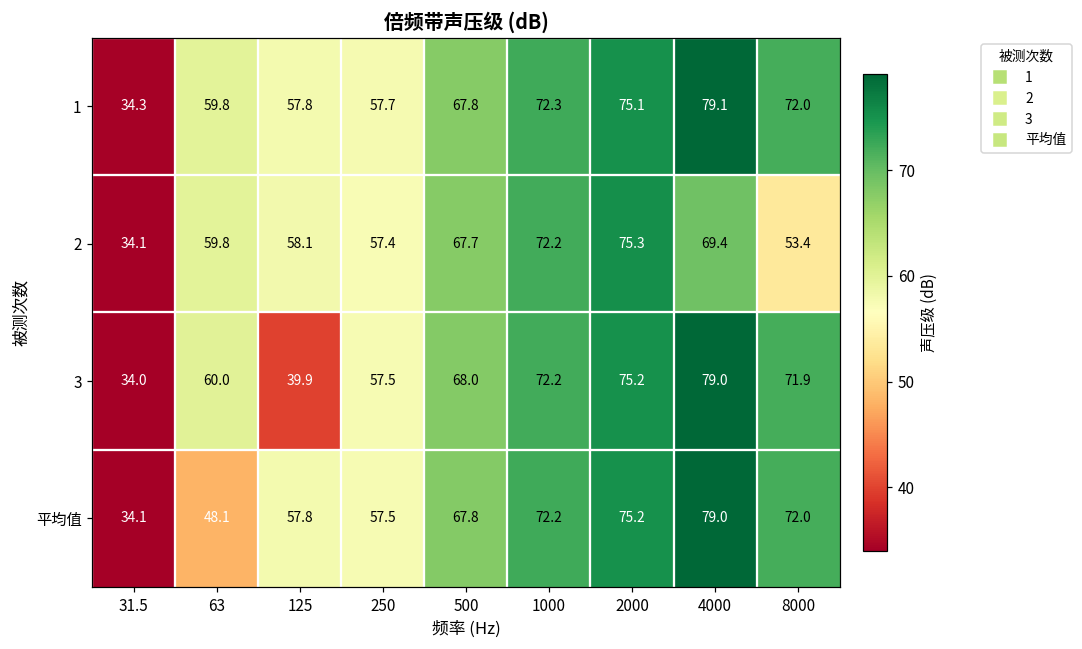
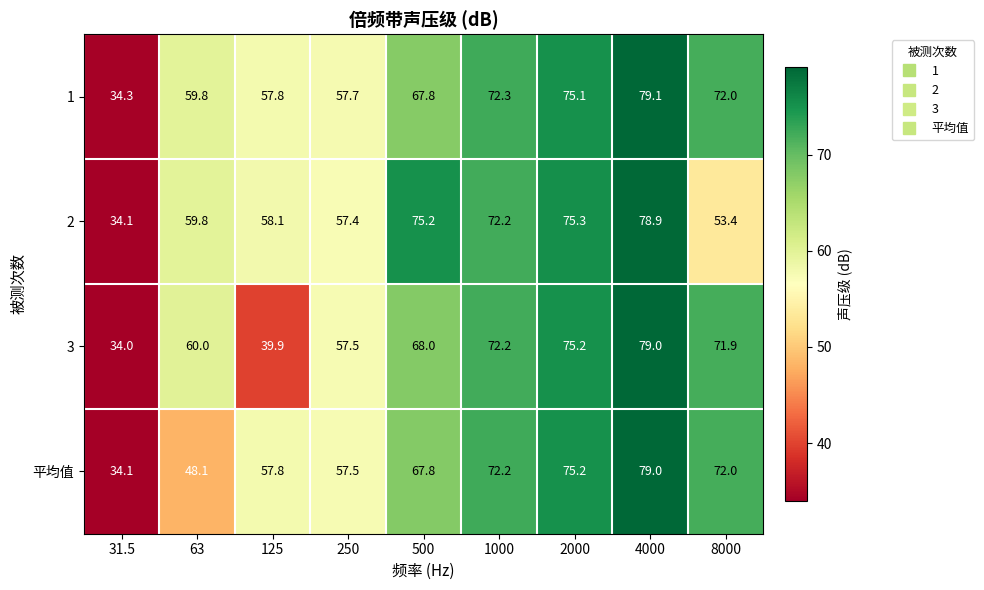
  {
    "1": {
      "31.5": 34.3,
      "63": 59.8,
      "125": 57.8,
      "250": 57.7,
      "500": 67.8,
      "1000": 72.3,
      "2000": 75.1,
      "4000": 79.1,
      "8000": 72.0
    },
    "2": {
      "31.5": 34.1,
      "63": 59.8,
      "125": 58.1,
      "250": 57.4,
-     "500": 67.7,
+     "500": 75.2,
      "1000": 72.2,
      "2000": 75.3,
-     "4000": 69.4,
+     "4000": 78.9,
      "8000": 53.4
    },
    "3": {
      "31.5": 34.0,
      "63": 60.0,
      "125": 39.9,
      "250": 57.5,
      "500": 68.0,
      "1000": 72.2,
      "2000": 75.2,
      "4000": 79.0,
      "8000": 71.9
    },
    "平均值": {
      "31.5": 34.1,
      "63": 48.1,
      "125": 57.8,
      "250": 57.5,
      "500": 67.8,
      "1000": 72.2,
      "2000": 75.2,
      "4000": 79.0,
      "8000": 72.0
    }
  }
